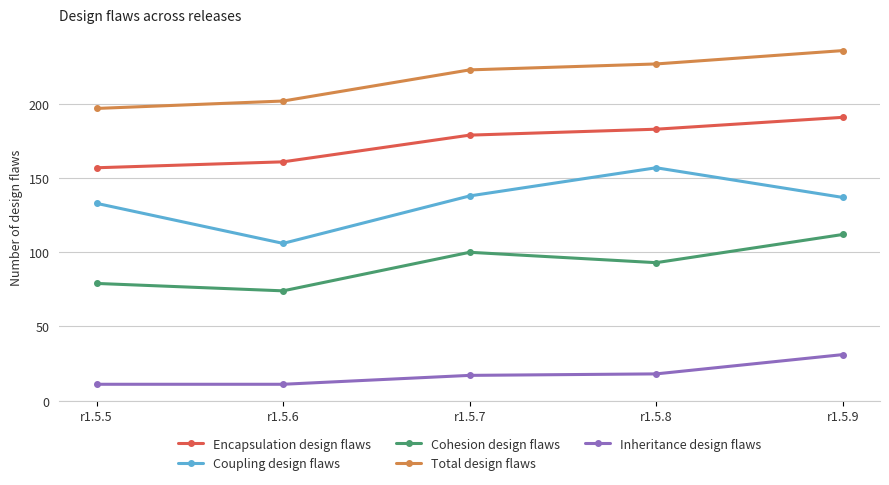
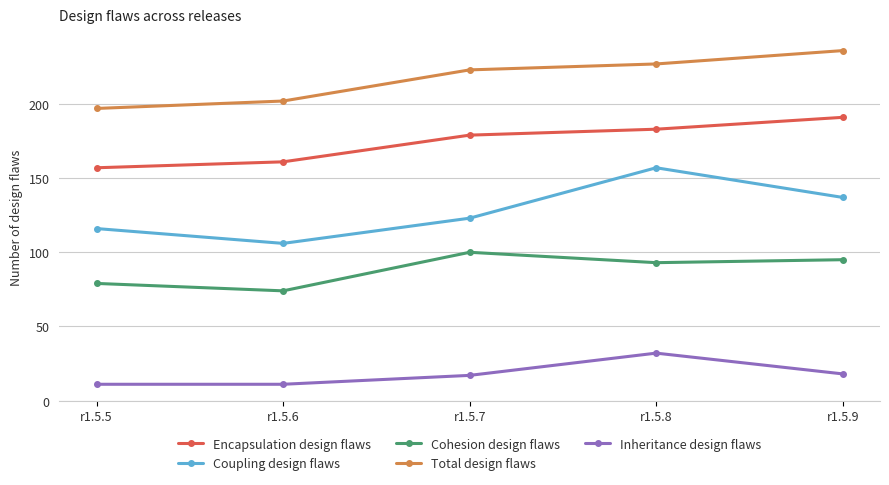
  {
    "Coupling design flaws": {
-     "r1.5.5": 133,
+     "r1.5.5": 116,
      "r1.5.6": 106,
-     "r1.5.7": 138,
+     "r1.5.7": 123,
      "r1.5.8": 157,
      "r1.5.9": 137
    },
    "Cohesion design flaws": {
      "r1.5.5": 79,
      "r1.5.6": 74,
      "r1.5.7": 100,
      "r1.5.8": 93,
-     "r1.5.9": 112
+     "r1.5.9": 95
    },
    "Inheritance design flaws": {
      "r1.5.5": 11,
      "r1.5.6": 11,
      "r1.5.7": 17,
-     "r1.5.8": 18,
-     "r1.5.9": 31
+     "r1.5.8": 32,
+     "r1.5.9": 18
    }
  }
